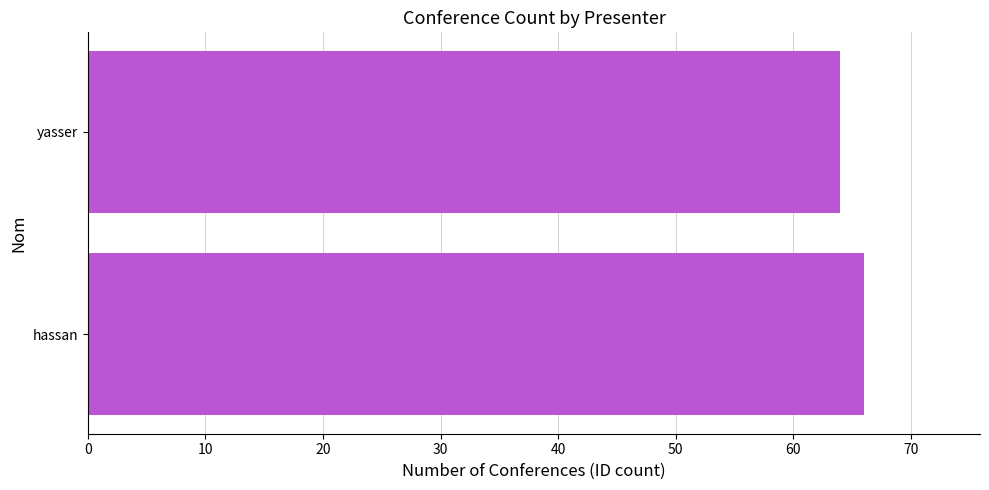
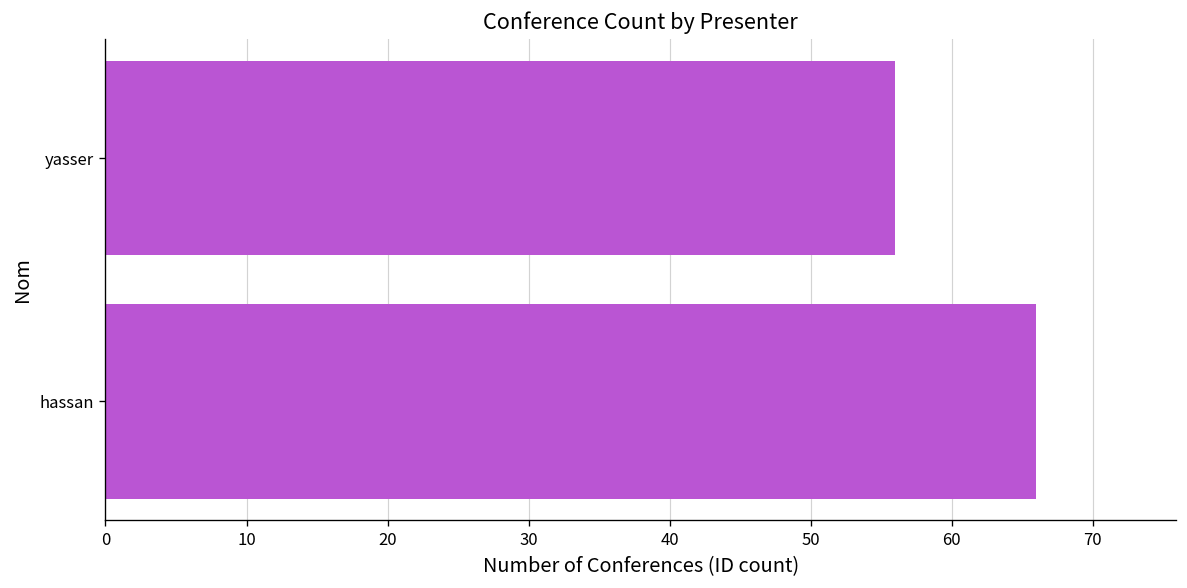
  {
-   "yasser": 64,
+   "yasser": 56,
    "hassan": 66
  }
